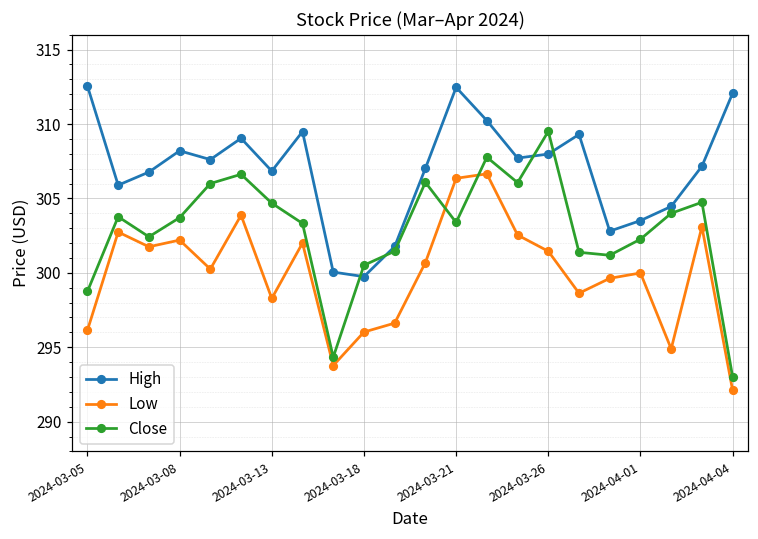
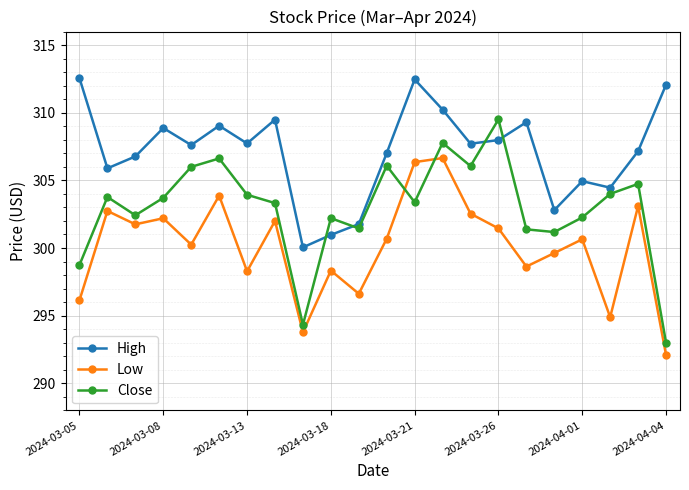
  {
    "High": {
      "2024-03-05": 312.5,
-     "2024-03-08": 308.2,
-     "2024-03-13": 306.8,
-     "2024-03-18": 299.7,
+     "2024-03-08": 308.9,
+     "2024-03-13": 307.7,
+     "2024-03-18": 301.0,
      "2024-03-21": 312.5,
      "2024-03-26": 308.0,
-     "2024-04-01": 303.5,
+     "2024-04-01": 304.9,
      "2024-04-04": 312.1
    },
    "Low": {
      "2024-03-05": 296.1,
      "2024-03-08": 302.2,
      "2024-03-13": 298.3,
-     "2024-03-18": 296.0,
+     "2024-03-18": 298.3,
      "2024-03-21": 306.4,
      "2024-03-26": 301.5,
-     "2024-04-01": 300.0,
+     "2024-04-01": 300.6,
      "2024-04-04": 292.1
    },
    "Close": {
      "2024-03-05": 298.8,
      "2024-03-08": 303.7,
-     "2024-03-13": 304.7,
-     "2024-03-18": 300.5,
+     "2024-03-13": 303.9,
+     "2024-03-18": 302.2,
      "2024-03-21": 303.4,
      "2024-03-26": 309.5,
      "2024-04-01": 302.3,
      "2024-04-04": 293.0
    }
  }
